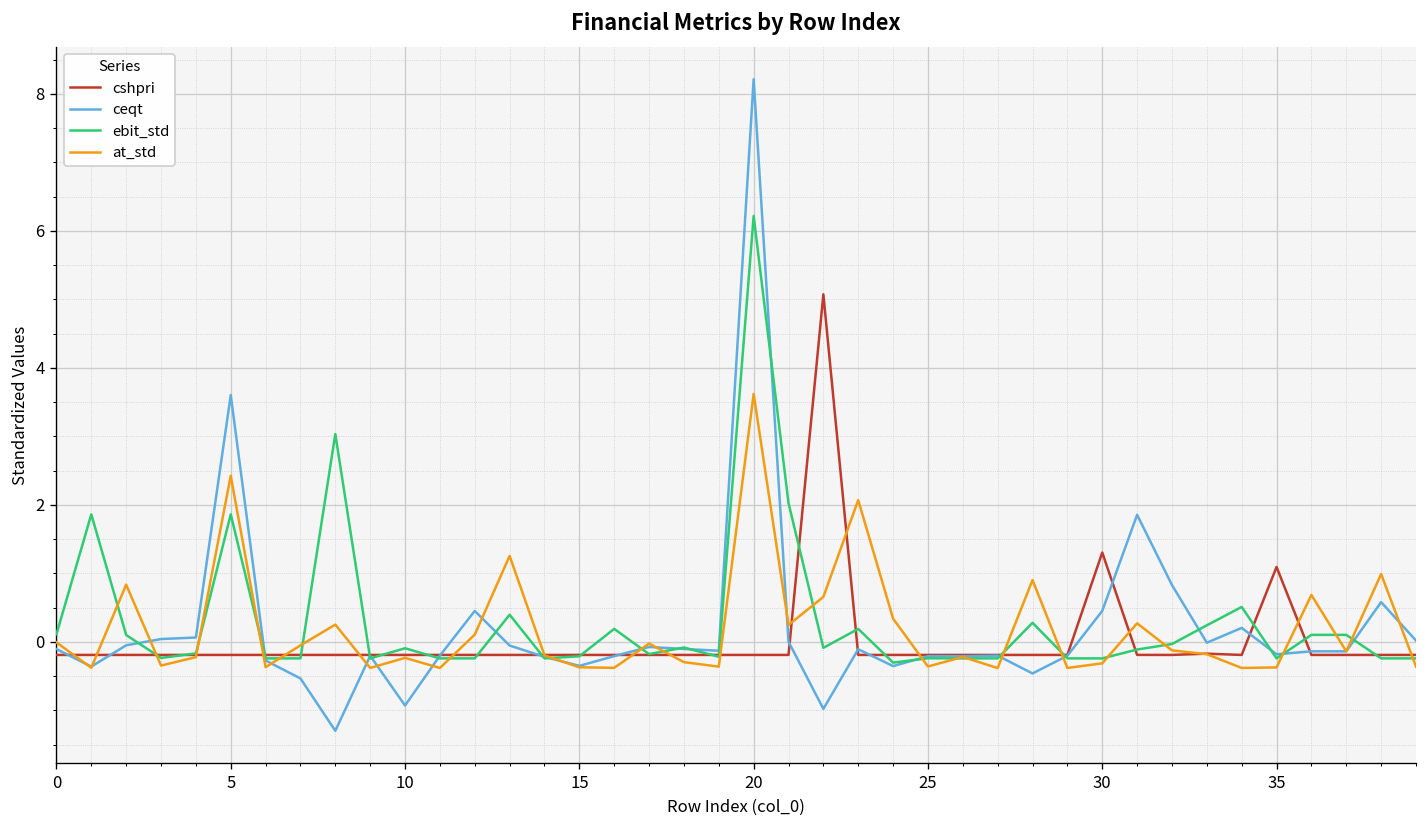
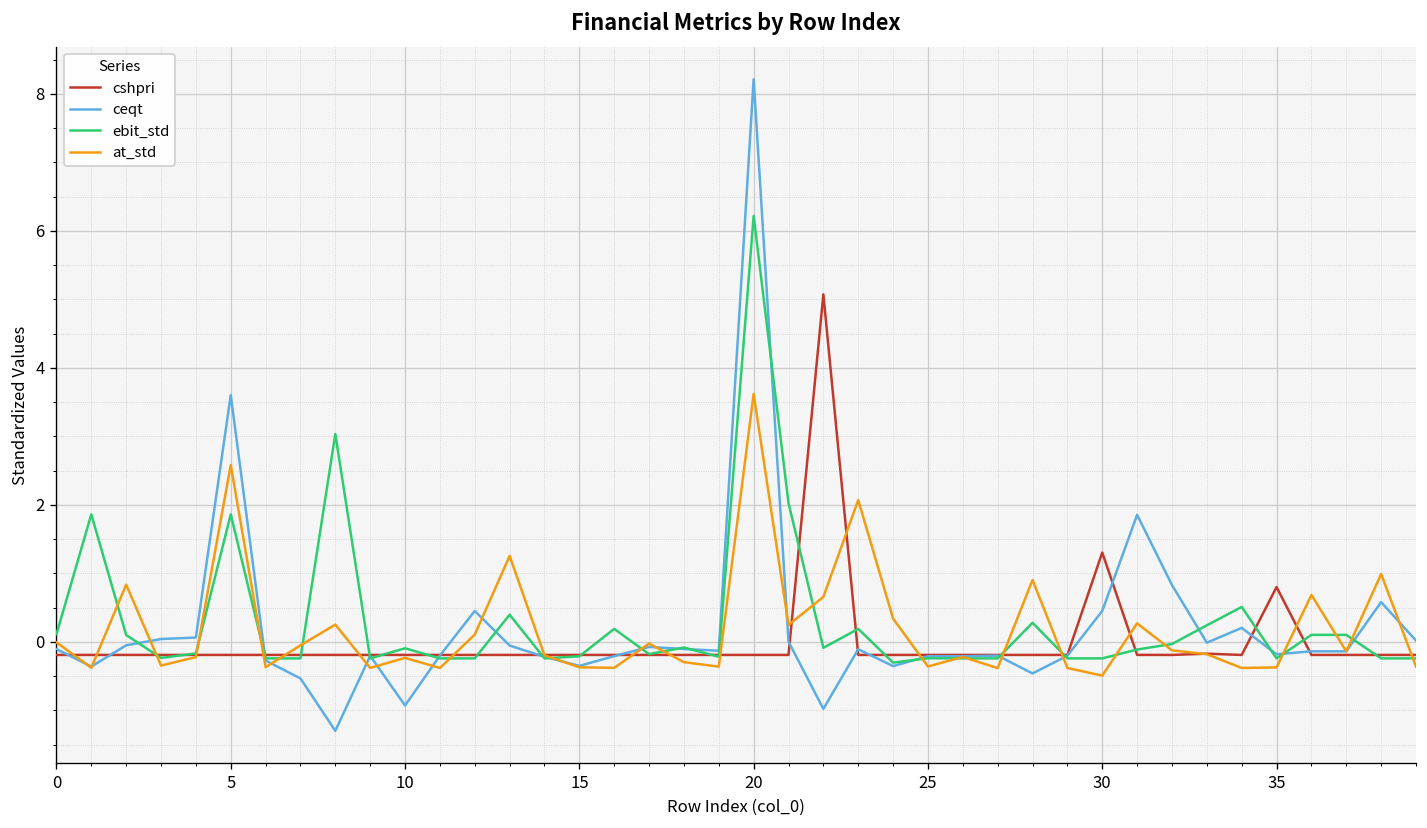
  {
    "cshpri": {
      "0": -0.2,
      "5": -0.2,
      "20": -0.2,
      "30": 1.3,
-     "35": 1.1
+     "35": 0.8
    },
    "ceqt": {
      "0": -0.1,
      "5": 3.6,
      "10": -0.9,
      "20": 8.2,
      "30": 0.5,
      "35": -0.2
    },
    "ebit_std": {
      "0": 0.1,
      "5": 1.9,
      "10": -0.1,
      "20": 6.2,
      "30": -0.2,
      "35": -0.2
    },
    "at_std": {
      "0": 0.0,
-     "5": 2.4,
+     "5": 2.6,
      "20": 3.6,
      "25": -0.4,
-     "30": -0.3,
+     "30": -0.5,
      "35": -0.4
    }
  }
